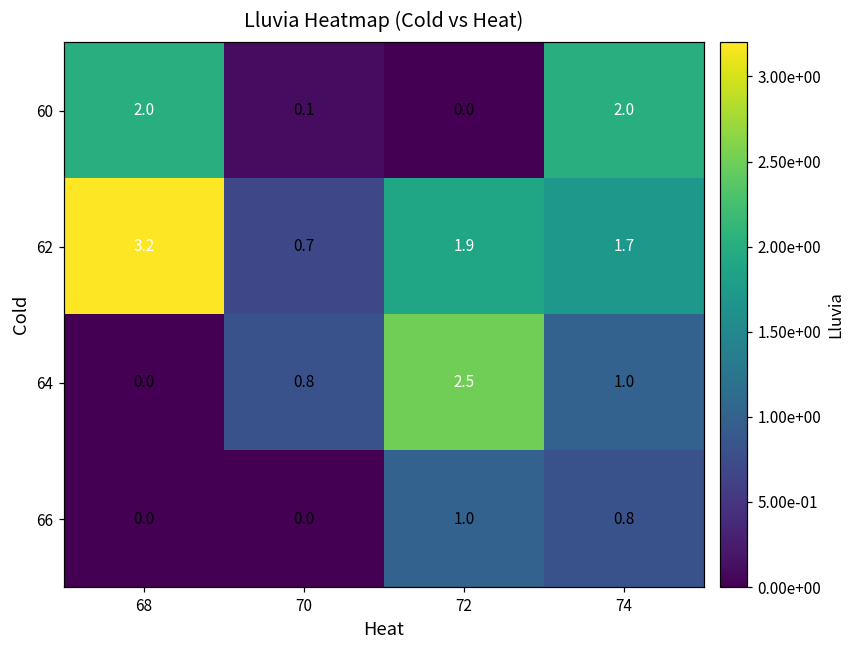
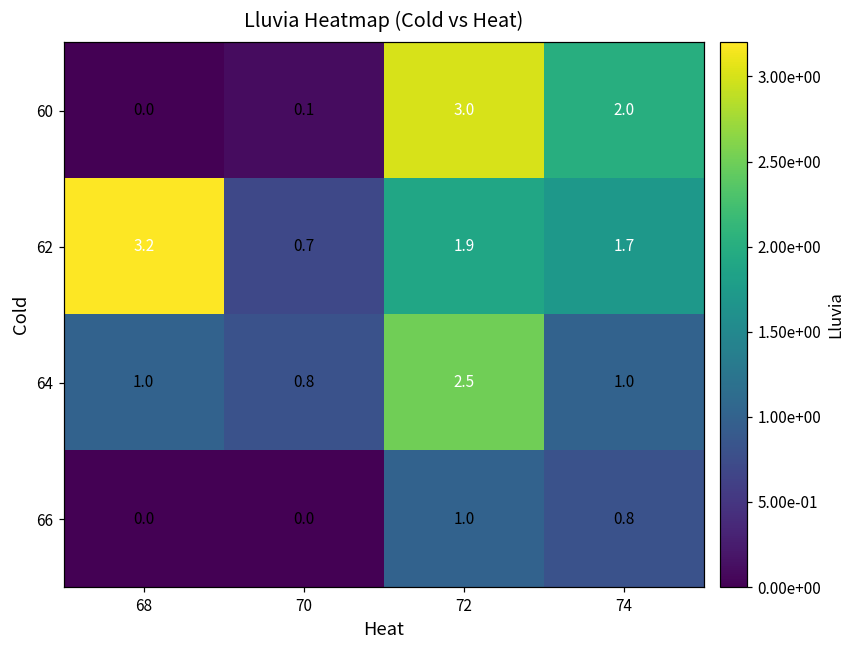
  {
    "60": {
-     "68": 2.0,
+     "68": 0.0,
      "70": 0.1,
-     "72": 0.0,
+     "72": 3.0,
      "74": 2.0
    },
    "62": {
      "68": 3.2,
      "70": 0.7,
      "72": 1.9,
      "74": 1.7
    },
    "64": {
-     "68": 0.0,
+     "68": 1.0,
      "70": 0.8,
      "72": 2.5,
      "74": 1.0
    },
    "66": {
      "68": 0.0,
      "70": 0.0,
      "72": 1.0,
      "74": 0.8
    }
  }
